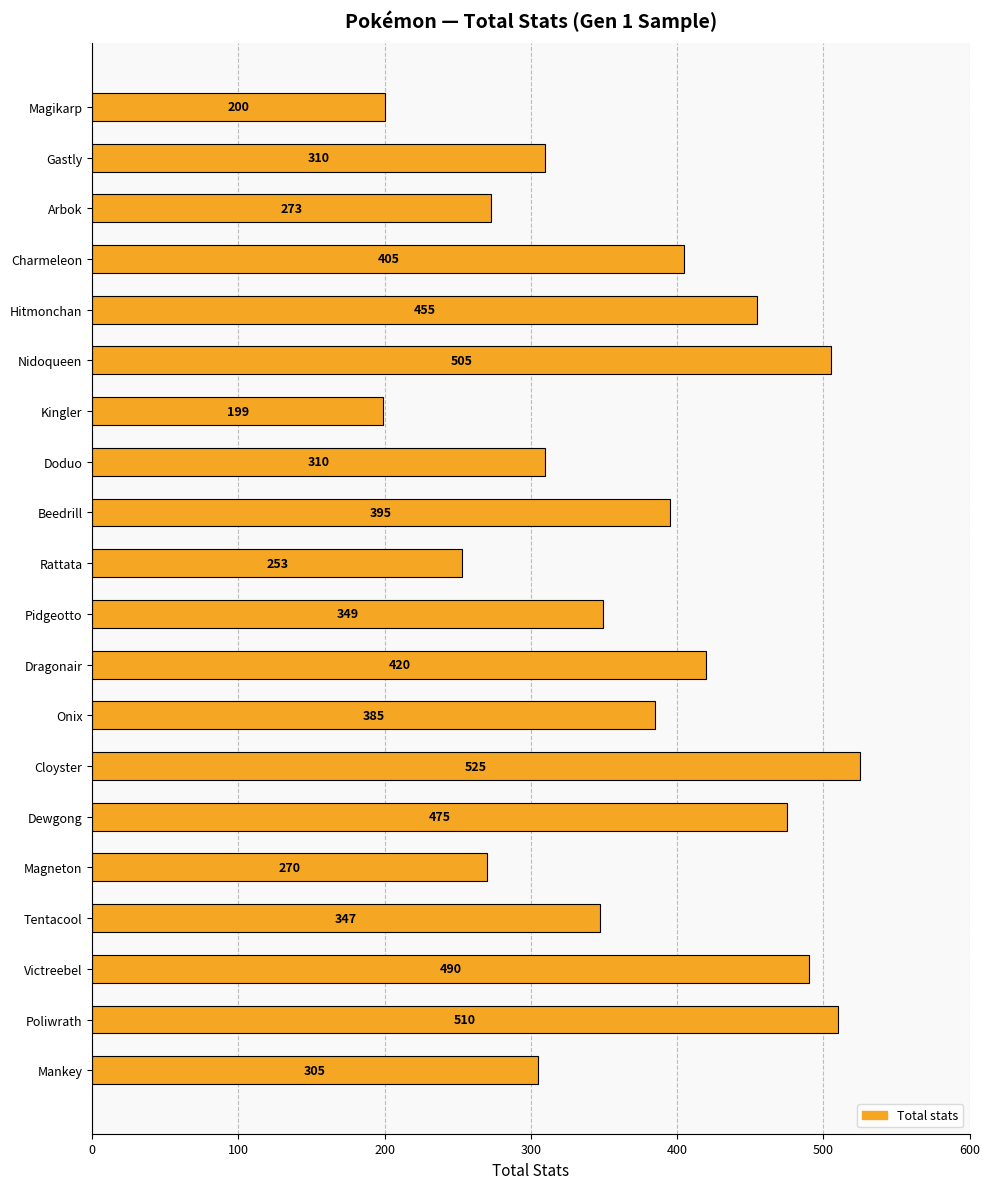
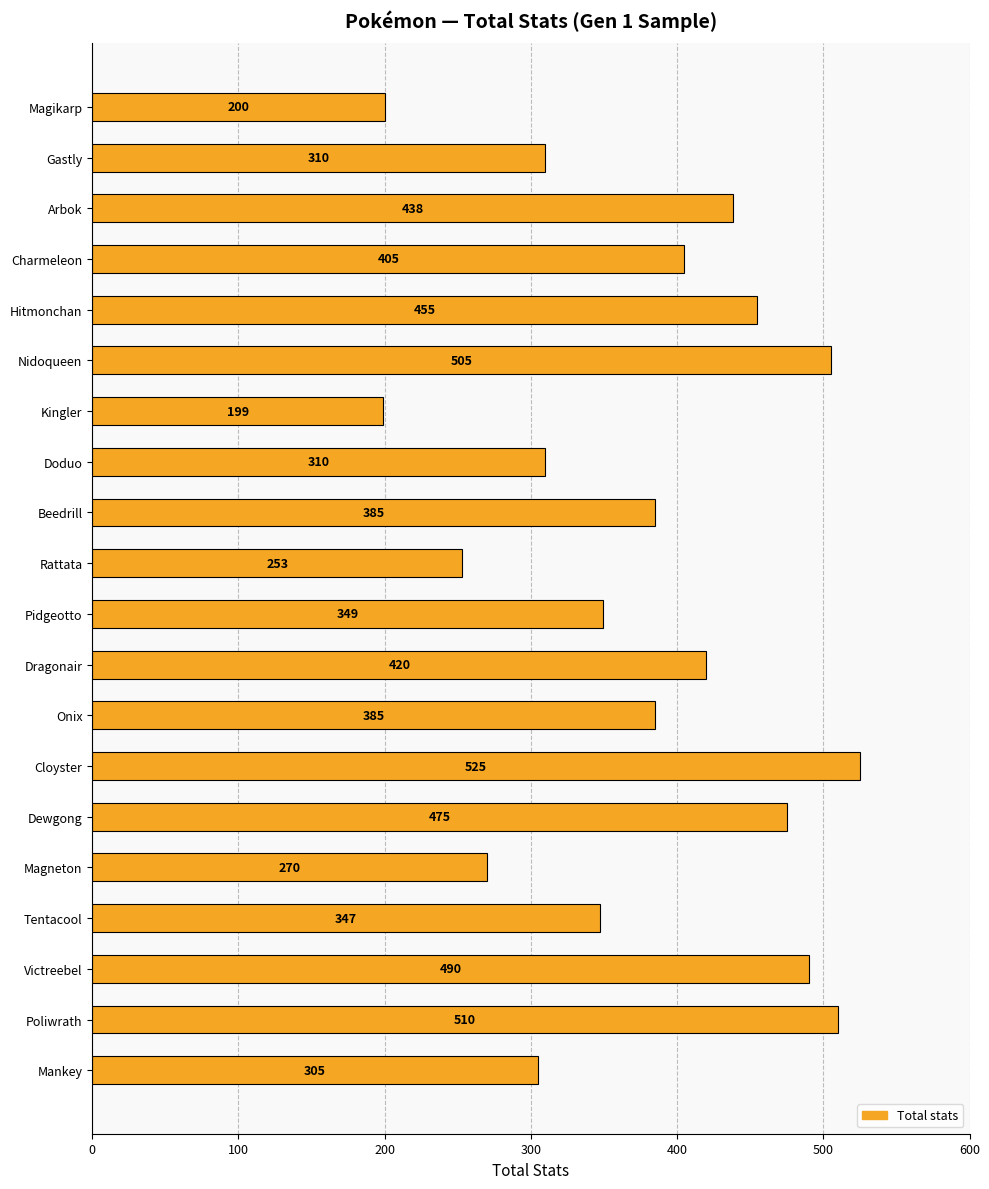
  {
    "Magikarp": 200,
    "Gastly": 310,
-   "Arbok": 273,
+   "Arbok": 438,
    "Charmeleon": 405,
    "Hitmonchan": 455,
    "Nidoqueen": 505,
    "Kingler": 199,
    "Doduo": 310,
-   "Beedrill": 395,
+   "Beedrill": 385,
    "Rattata": 253,
    "Pidgeotto": 349,
    "Dragonair": 420,
    "Onix": 385,
    "Cloyster": 525,
    "Dewgong": 475,
    "Magneton": 270,
    "Tentacool": 347,
    "Victreebel": 490,
    "Poliwrath": 510,
    "Mankey": 305
  }
